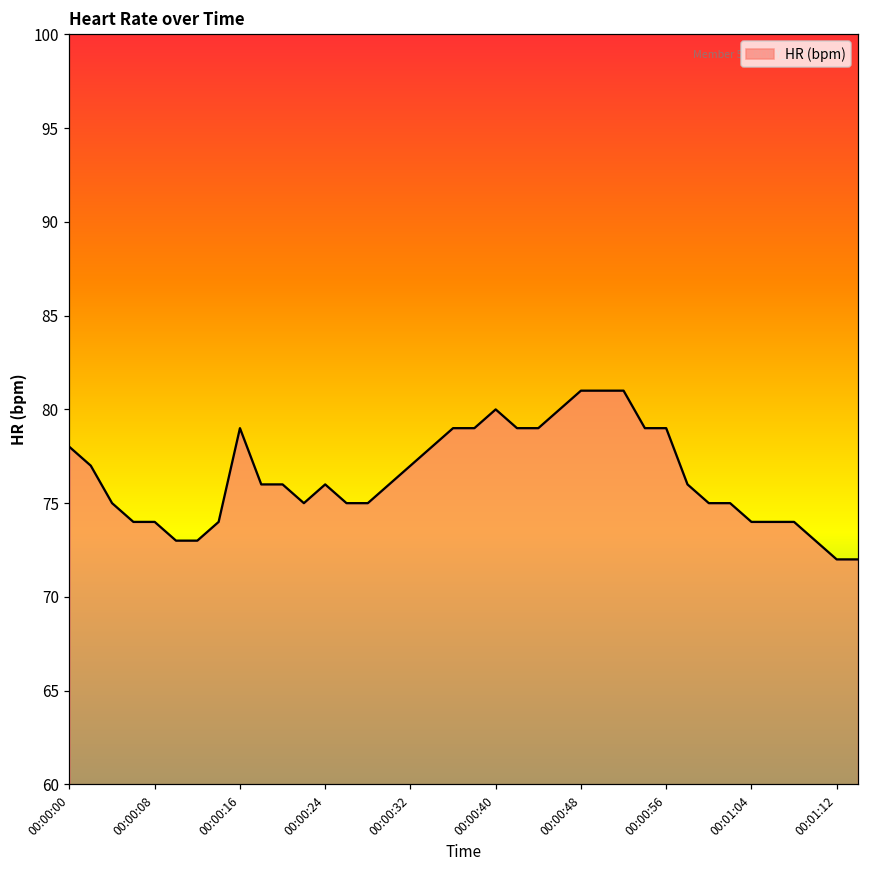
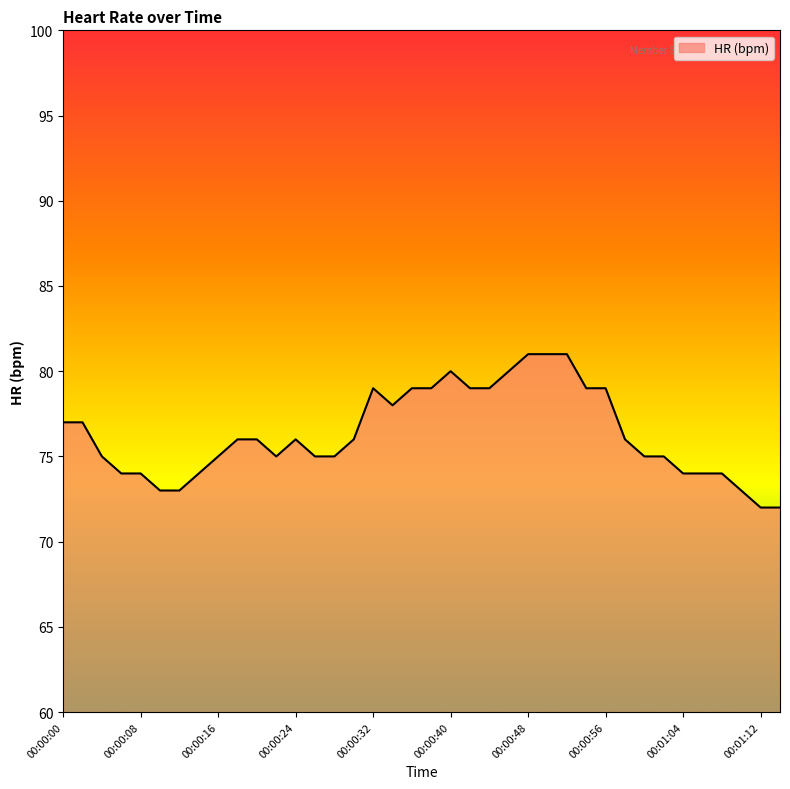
  {
-   "00:00:00": 78,
+   "00:00:00": 77,
    "00:00:08": 74,
-   "00:00:16": 79,
+   "00:00:16": 75,
    "00:00:24": 76,
-   "00:00:32": 77,
+   "00:00:32": 79,
    "00:00:40": 80,
    "00:00:48": 81,
    "00:00:56": 79,
    "00:01:04": 74,
    "00:01:12": 72
  }
